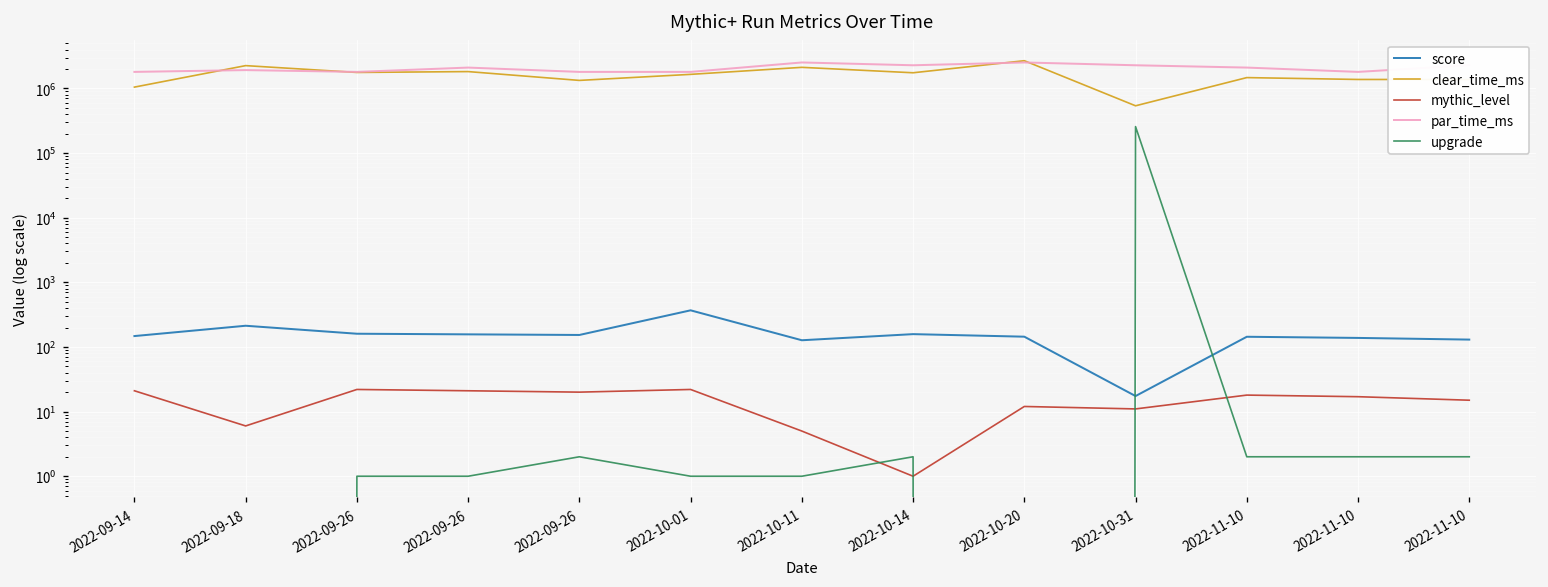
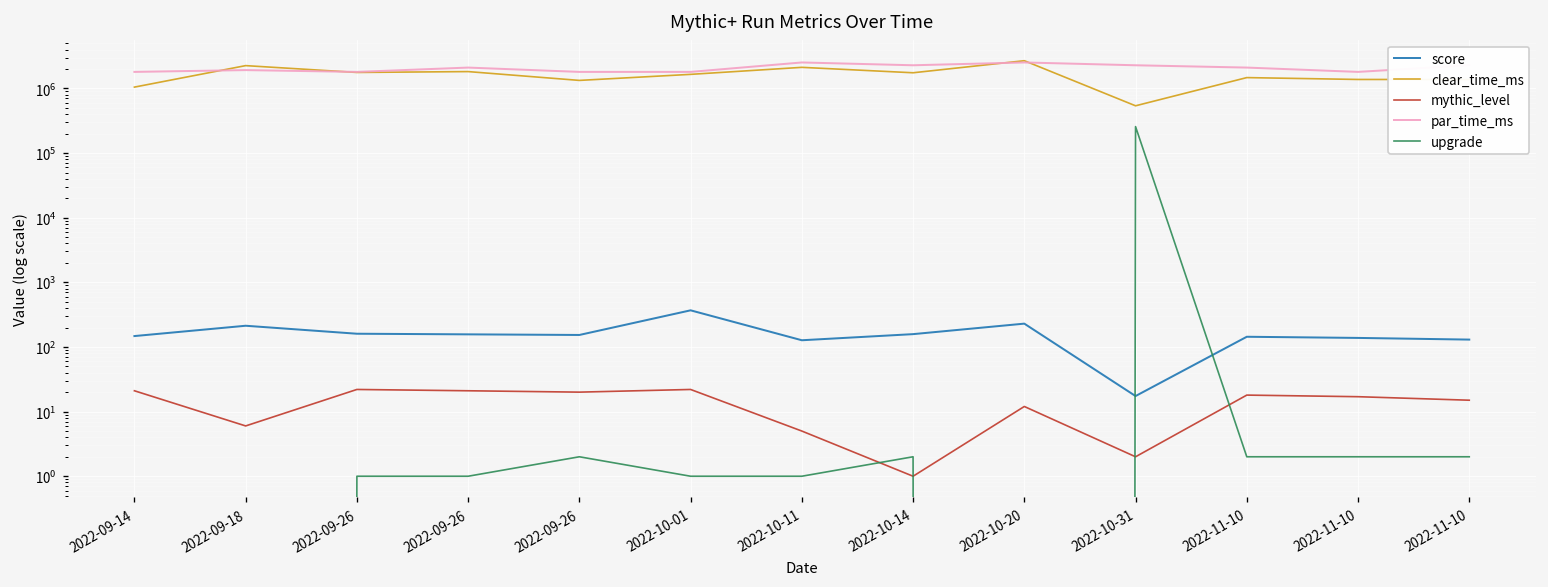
  {
    "score": {
      "2022-09-14": 150,
      "2022-09-18": 210,
      "2022-10-01": 400,
      "2022-10-11": 130,
      "2022-10-14": 160,
-     "2022-10-20": 140,
+     "2022-10-20": 230,
      "2022-10-31": 17
    },
    "clear_time_ms": {
      "2022-09-14": 1000000,
      "2022-09-18": 2300000,
      "2022-10-11": 2100000,
      "2022-10-14": 1700000,
      "2022-10-31": 500000
    },
    "mythic_level": {
      "2022-09-14": 21,
      "2022-09-18": 6,
      "2022-10-01": 22,
      "2022-10-11": 5,
      "2022-10-14": 1,
      "2022-10-20": 12,
-     "2022-10-31": 11
+     "2022-10-31": 2
    },
    "par_time_ms": {
      "2022-09-14": 1800000,
      "2022-09-18": 1900000,
      "2022-10-11": 3000000,
      "2022-10-14": 2300000,
      "2022-10-31": 2300000
    },
    "upgrade": {
      "2022-10-01": 1,
      "2022-10-11": 1,
      "2022-10-14": 2,
      "2022-10-31": 300000
    }
  }
